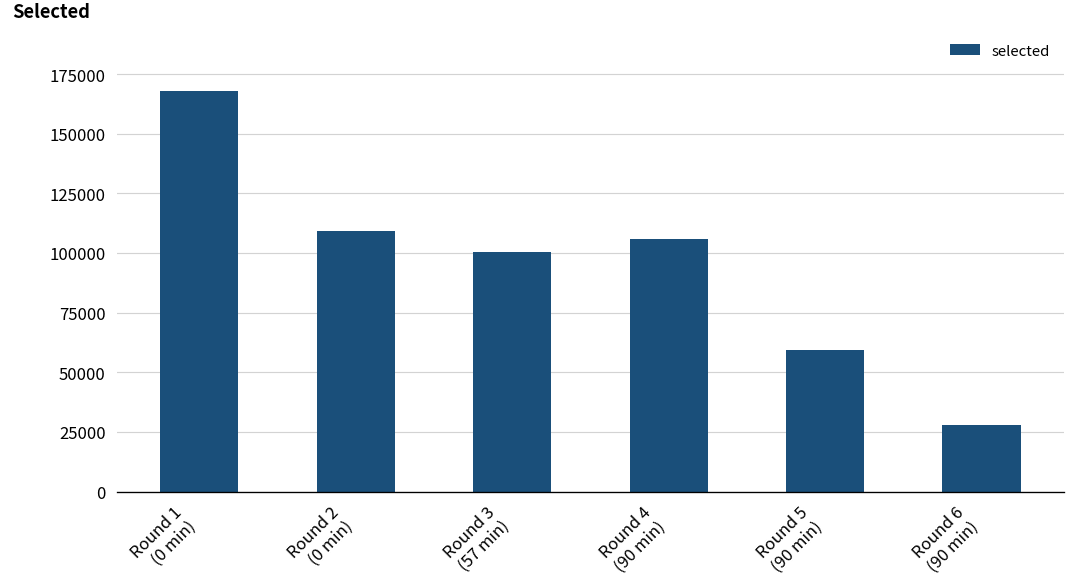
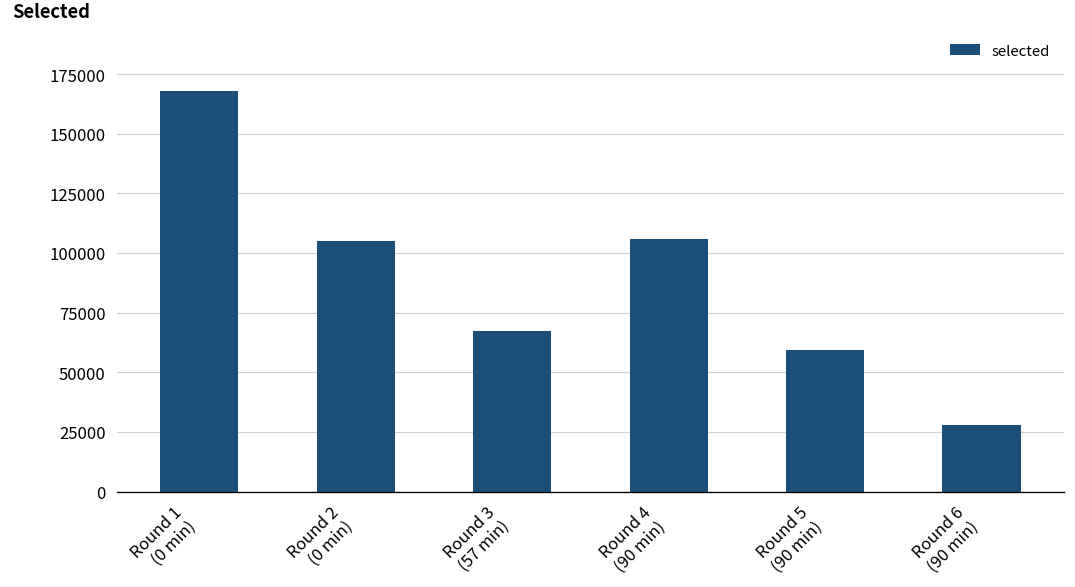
  {
    "Round 1 (0 min)": 168000,
-   "Round 2 (0 min)": 109000,
-   "Round 3 (57 min)": 100000,
+   "Round 2 (0 min)": 105000,
+   "Round 3 (57 min)": 67000,
    "Round 4 (90 min)": 106000,
    "Round 5 (90 min)": 60000,
    "Round 6 (90 min)": 28000
  }
